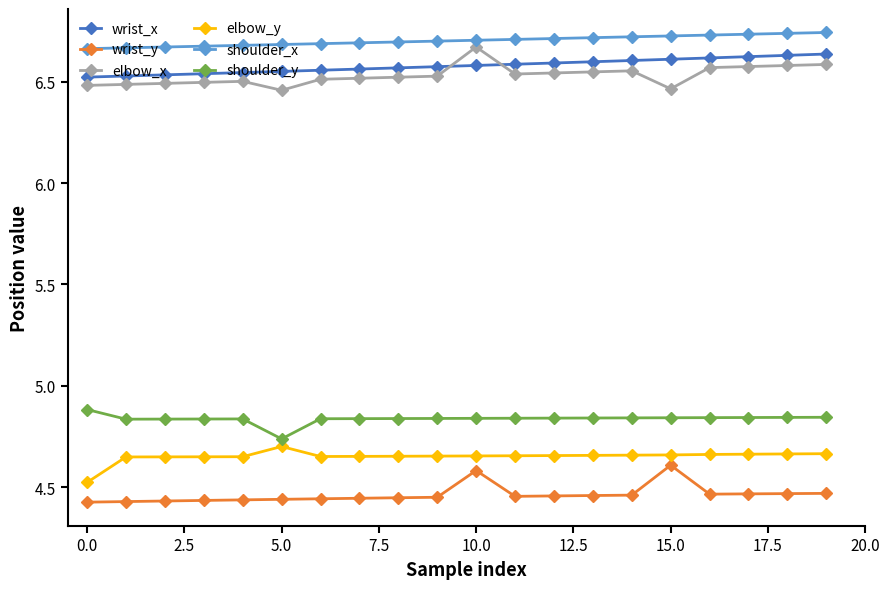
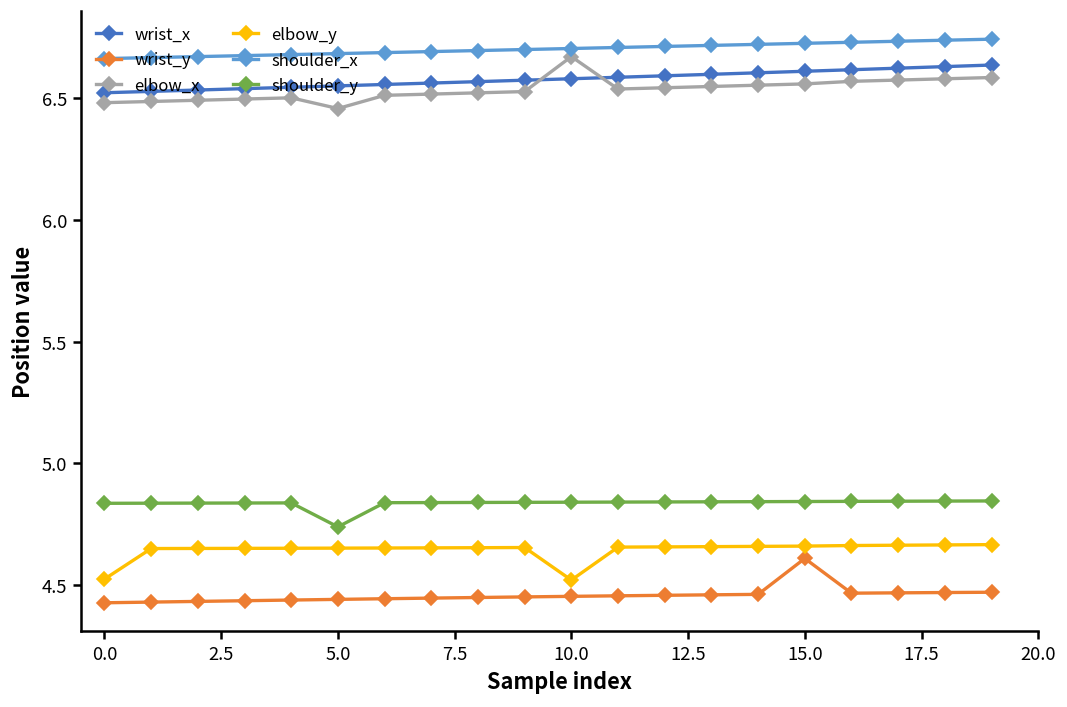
  {
    "wrist_y": {
      "0.0": 4.43,
      "5.0": 4.44,
-     "10.0": 4.58,
+     "10.0": 4.45,
      "15.0": 4.61
    },
    "elbow_x": {
      "0.0": 6.48,
      "5.0": 6.46,
      "10.0": 6.67,
-     "15.0": 6.47
+     "15.0": 6.56
    },
    "elbow_y": {
      "0.0": 4.52,
-     "5.0": 4.70,
-     "10.0": 4.65,
+     "5.0": 4.65,
+     "10.0": 4.52,
      "15.0": 4.66
    },
    "shoulder_y": {
-     "0.0": 4.88,
+     "0.0": 4.84,
      "5.0": 4.74,
      "10.0": 4.84,
      "15.0": 4.84
    }
  }
